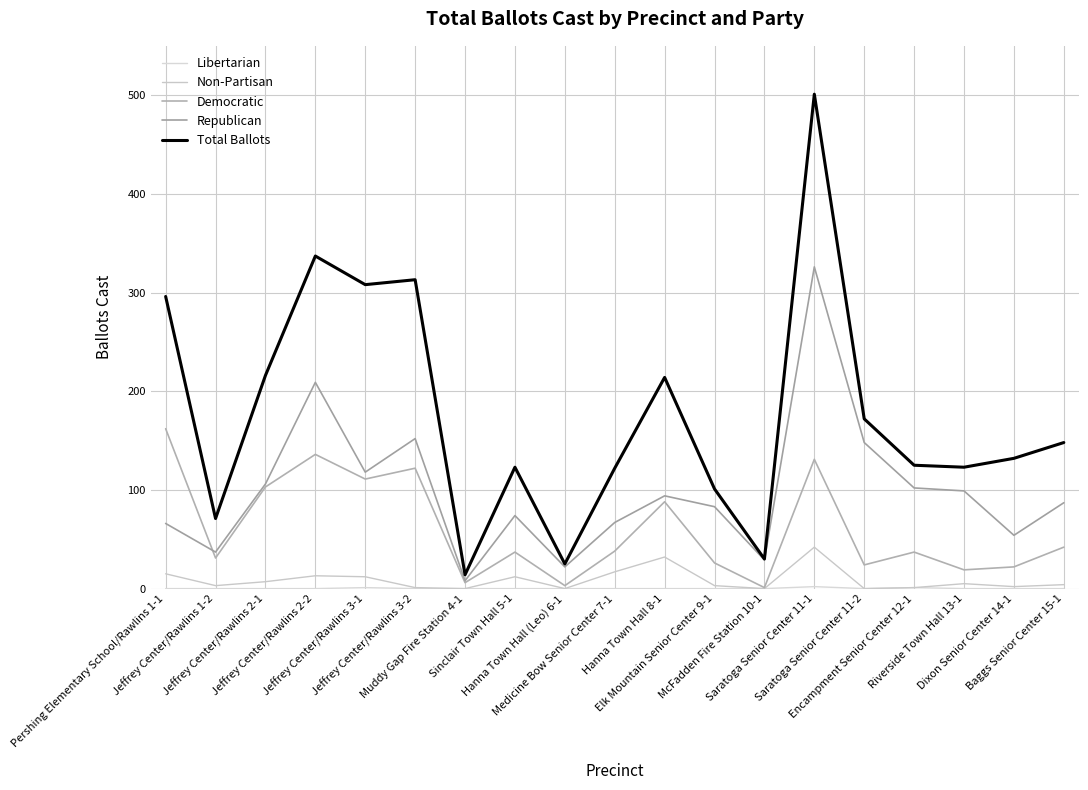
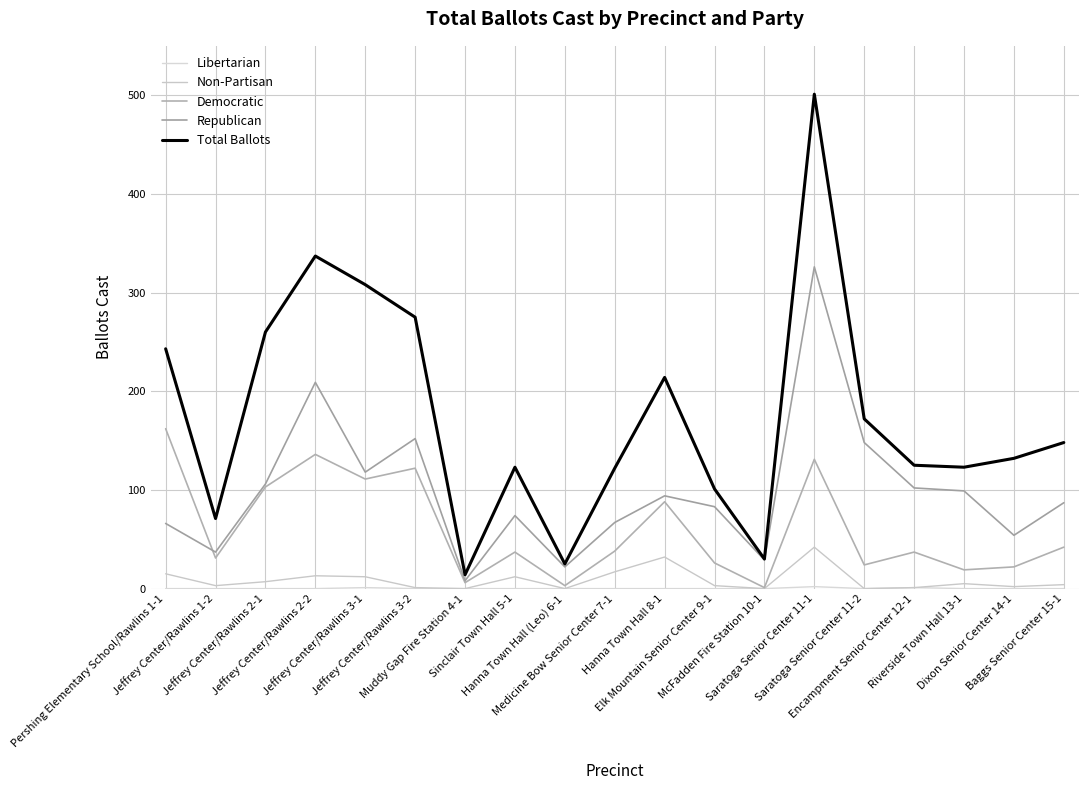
  {
    "Total Ballots": {
-     "Pershing Elementary School/Rawlins 1-1": 300,
+     "Pershing Elementary School/Rawlins 1-1": 240,
      "Jeffrey Center/Rawlins 1-2": 70,
-     "Jeffrey Center/Rawlins 2-1": 220,
+     "Jeffrey Center/Rawlins 2-1": 260,
      "Jeffrey Center/Rawlins 2-2": 340,
      "Jeffrey Center/Rawlins 3-1": 310,
-     "Jeffrey Center/Rawlins 3-2": 310,
+     "Jeffrey Center/Rawlins 3-2": 280,
      "Muddy Gap Fire Station 4-1": 10,
      "Sinclair Town Hall 5-1": 120,
      "Hanna Town Hall (Leo) 6-1": 30,
      "Medicine Bow Senior Center 7-1": 120,
      "Hanna Town Hall 8-1": 210,
      "Elk Mountain Senior Center 9-1": 100,
      "Saratoga Senior Center 11-1": 500,
      "Saratoga Senior Center 11-2": 170,
      "Encampment Senior Center 12-1": 130,
      "Riverside Town Hall 13-1": 120,
      "Dixon Senior Center 14-1": 130,
      "Baggs Senior Center 15-1": 150
    }
  }
